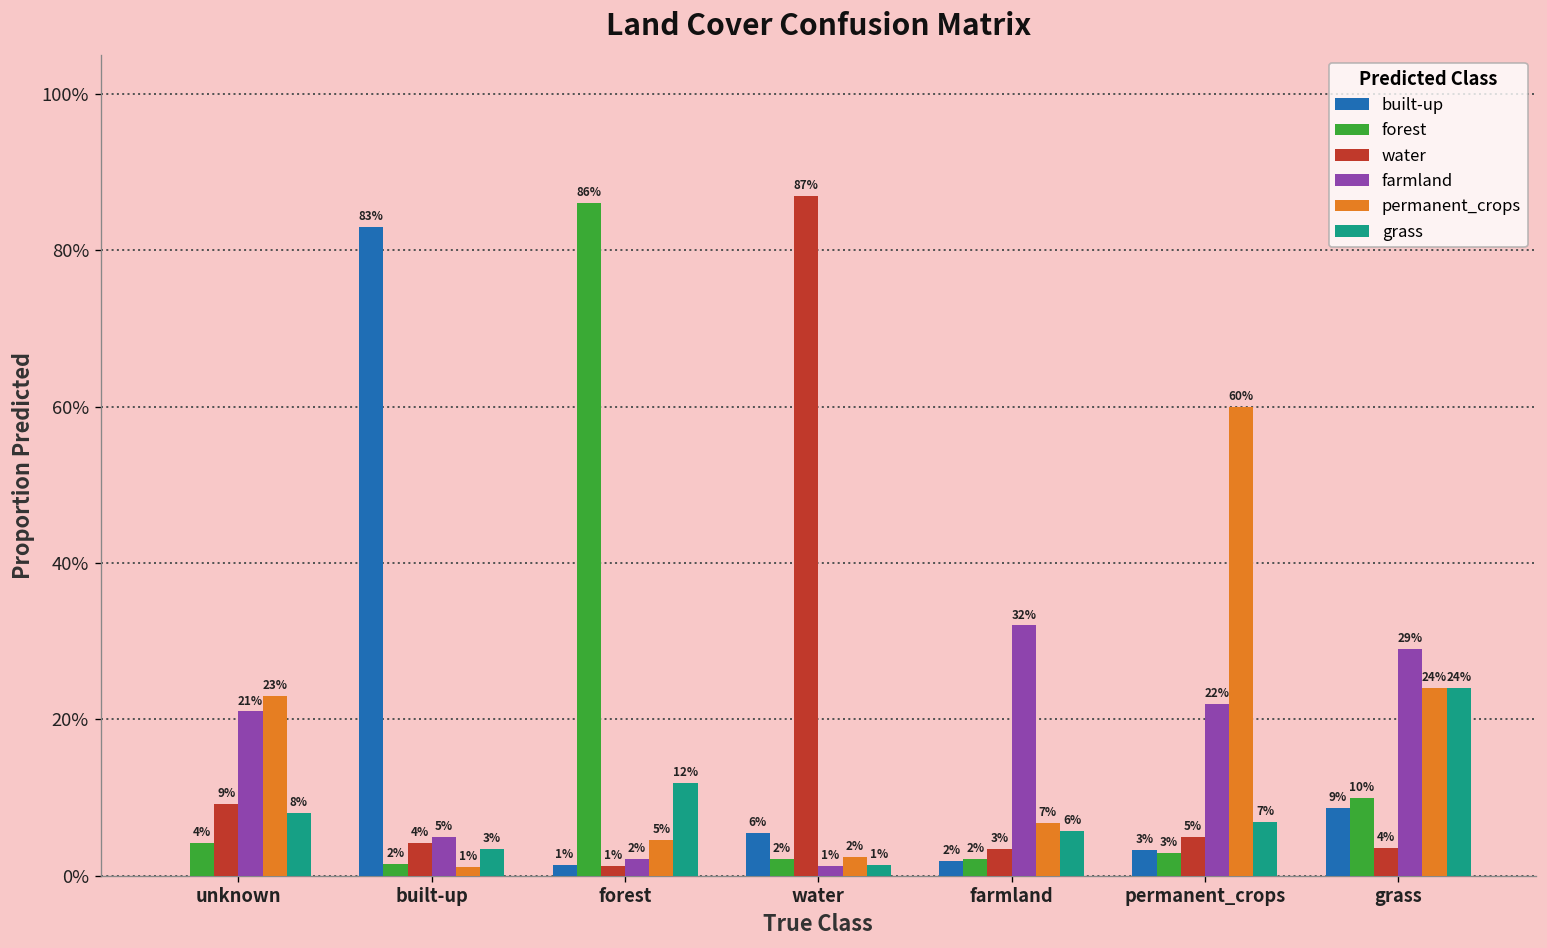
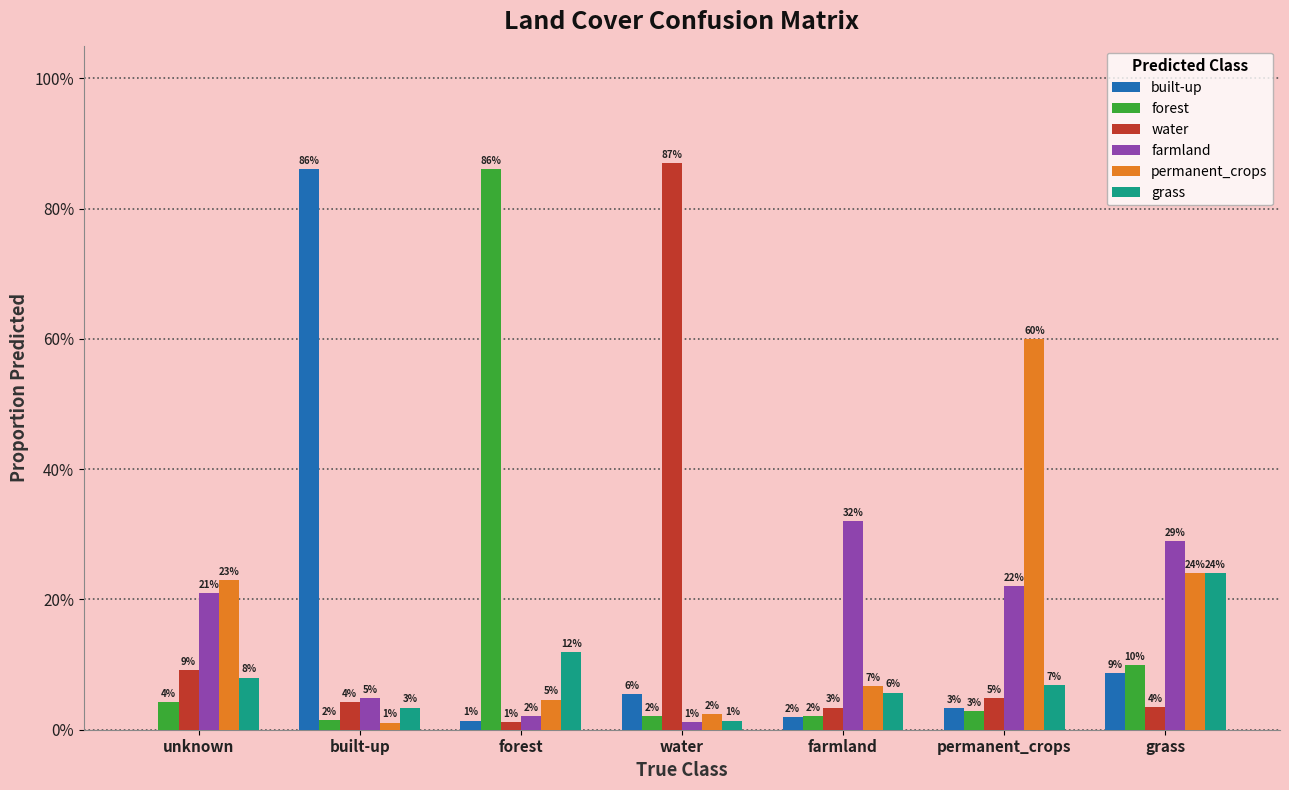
  {
    "built-up": {
-     "built-up": "83%",
+     "built-up": "86%",
      "forest": "1%",
      "water": "6%",
      "farmland": "2%",
      "permanent_crops": "3%",
      "grass": "9%"
    },
    "forest": {
      "unknown": "4%",
      "built-up": "2%",
      "forest": "86%",
      "water": "2%",
      "farmland": "2%",
      "permanent_crops": "3%",
      "grass": "10%"
    },
    "water": {
      "unknown": "9%",
      "built-up": "4%",
      "forest": "1%",
      "water": "87%",
      "farmland": "3%",
      "permanent_crops": "5%",
      "grass": "4%"
    },
    "farmland": {
      "unknown": "21%",
      "built-up": "5%",
      "forest": "2%",
      "water": "1%",
      "farmland": "32%",
      "permanent_crops": "22%",
      "grass": "29%"
    },
    "permanent_crops": {
      "unknown": "23%",
      "built-up": "1%",
      "forest": "5%",
      "water": "2%",
      "farmland": "7%",
      "permanent_crops": "60%",
      "grass": "24%"
    },
    "grass": {
      "unknown": "8%",
      "built-up": "3%",
      "forest": "12%",
      "water": "1%",
      "farmland": "6%",
      "permanent_crops": "7%",
      "grass": "24%"
    }
  }
